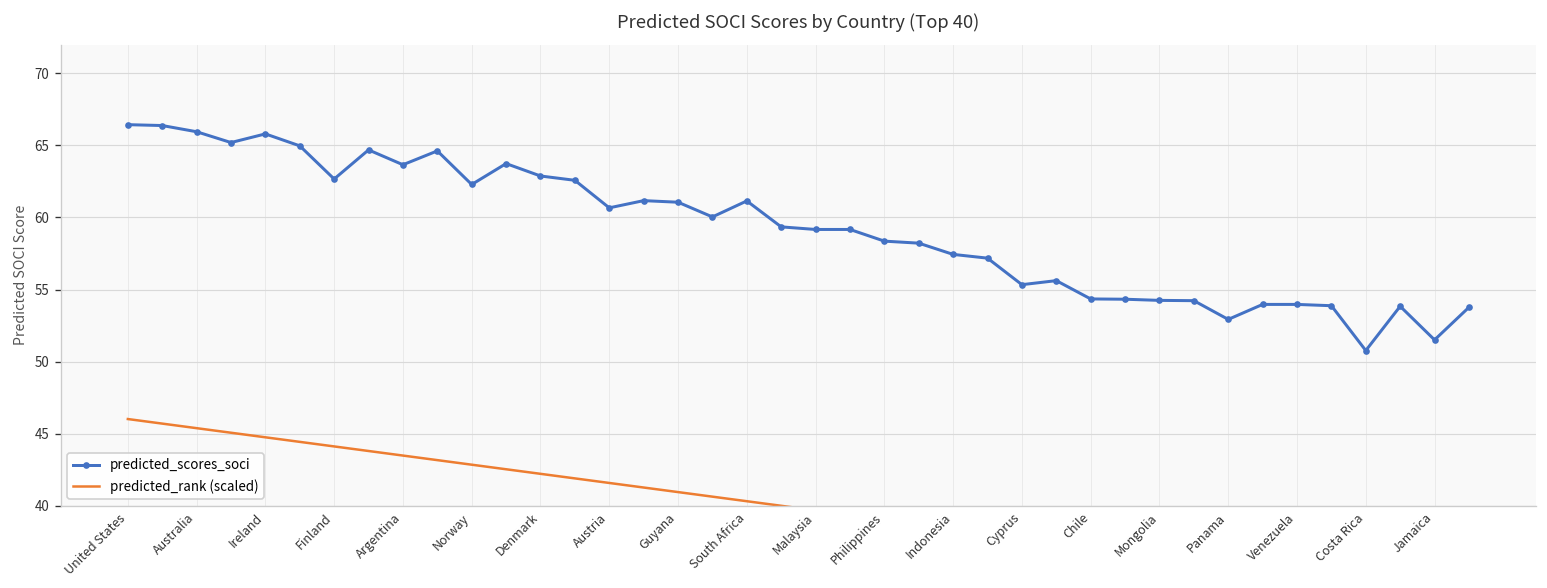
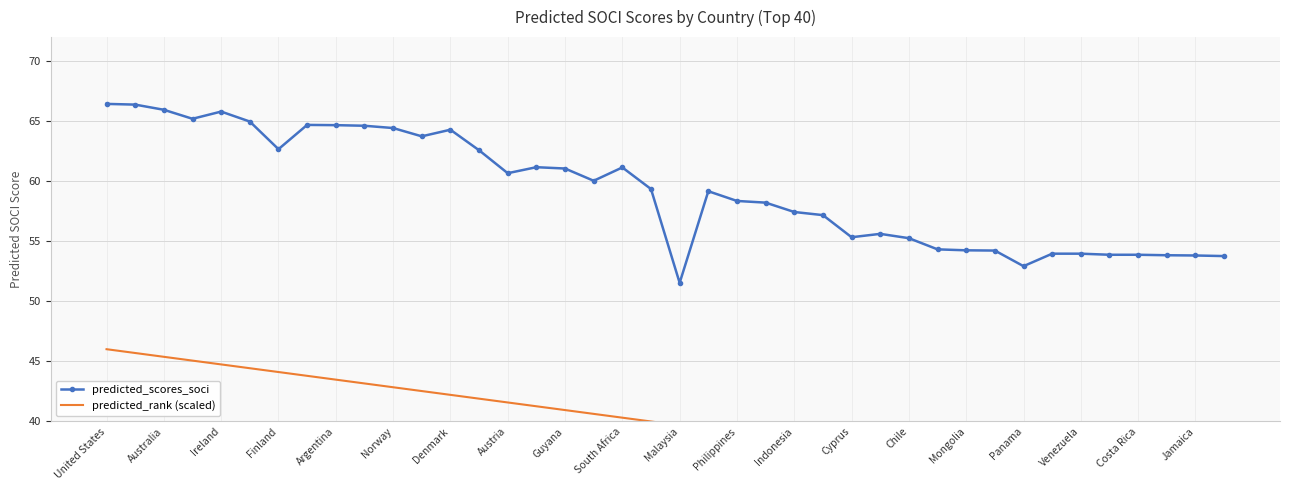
  {
    "predicted_scores_soci": {
      "United States": 66.4,
      "Australia": 66.0,
      "Ireland": 65.8,
      "Finland": 62.7,
-     "Argentina": 63.7,
-     "Norway": 62.3,
-     "Denmark": 62.9,
+     "Argentina": 64.7,
+     "Norway": 64.4,
+     "Denmark": 64.3,
      "Austria": 60.7,
      "Guyana": 61.1,
      "South Africa": 61.2,
-     "Malaysia": 59.2,
+     "Malaysia": 51.5,
      "Philippines": 58.4,
      "Indonesia": 57.4,
      "Cyprus": 55.3,
-     "Chile": 54.4,
+     "Chile": 55.3,
      "Mongolia": 54.3,
      "Panama": 52.9,
      "Venezuela": 54.0,
-     "Costa Rica": 50.8,
-     "Jamaica": 51.5
+     "Costa Rica": 53.9,
+     "Jamaica": 53.8
    },
    "predicted_rank (scaled)": {
      "United States": 46.0,
      "Australia": 45.4,
      "Ireland": 44.8,
      "Finland": 44.1,
      "Argentina": 43.5,
      "Norway": 42.9,
      "Denmark": 42.2,
      "Austria": 41.6,
      "Guyana": 41.0,
      "South Africa": 40.3
    }
  }
